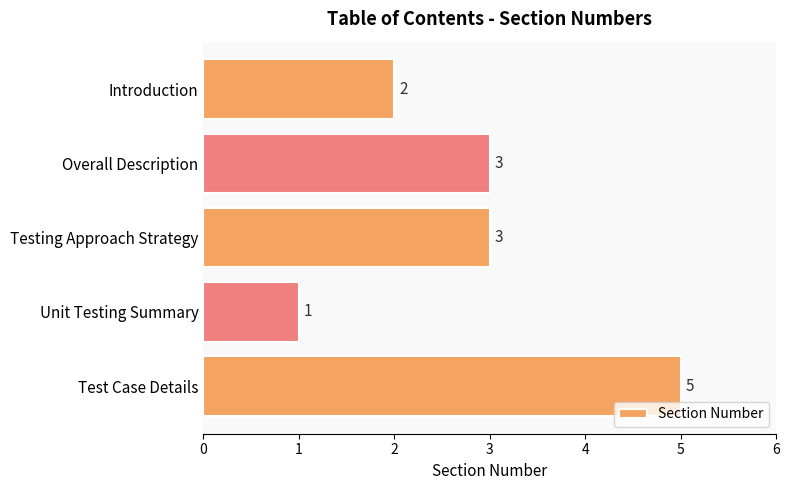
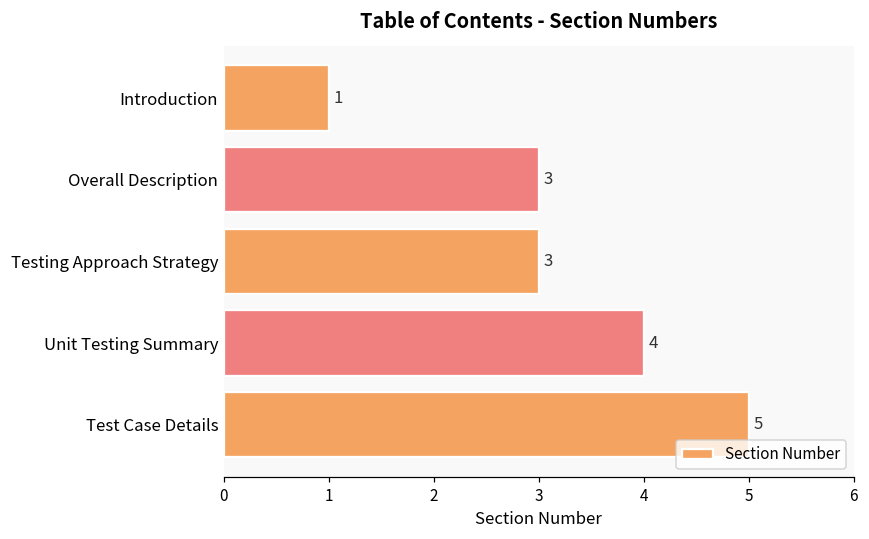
  {
-   "Introduction": 2,
+   "Introduction": 1,
    "Overall Description": 3,
    "Testing Approach Strategy": 3,
-   "Unit Testing Summary": 1,
+   "Unit Testing Summary": 4,
    "Test Case Details": 5
  }
